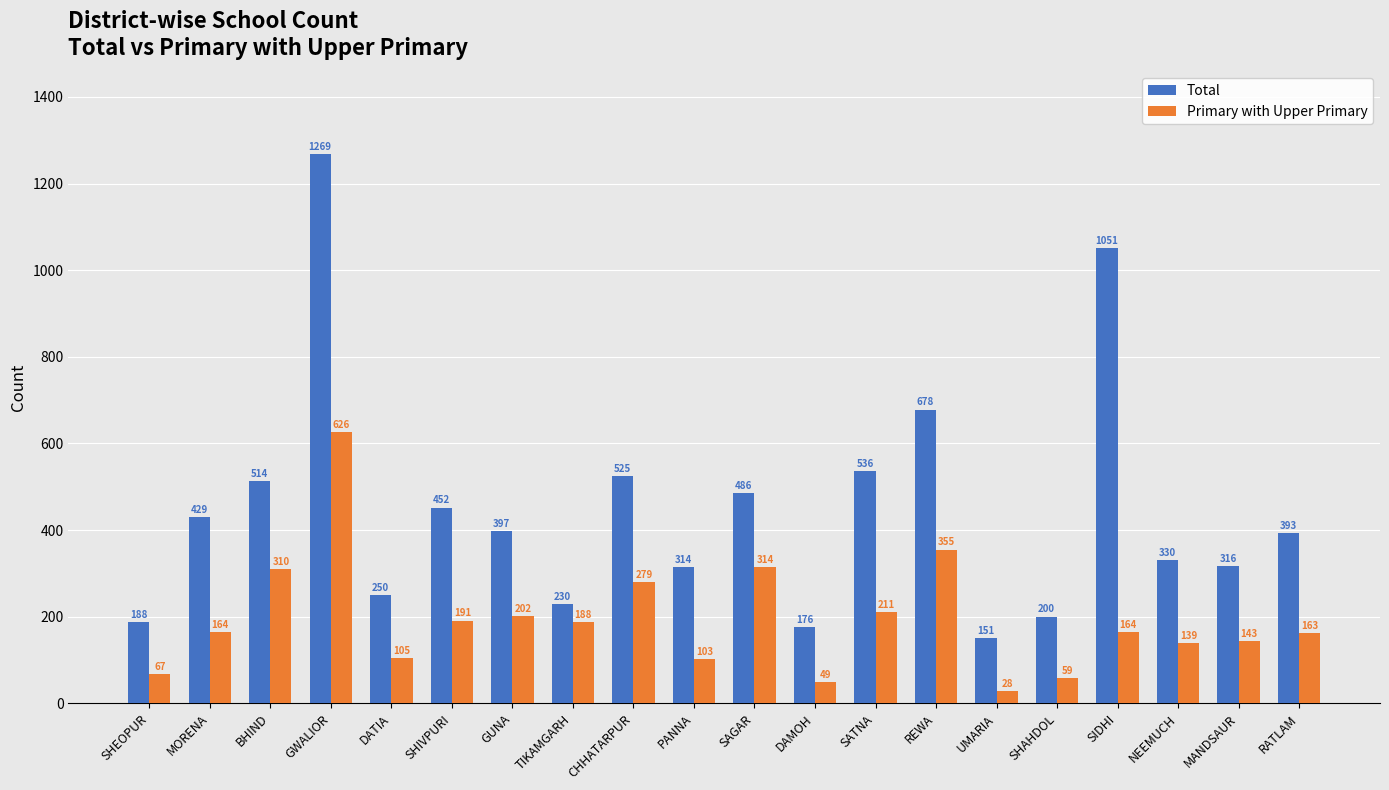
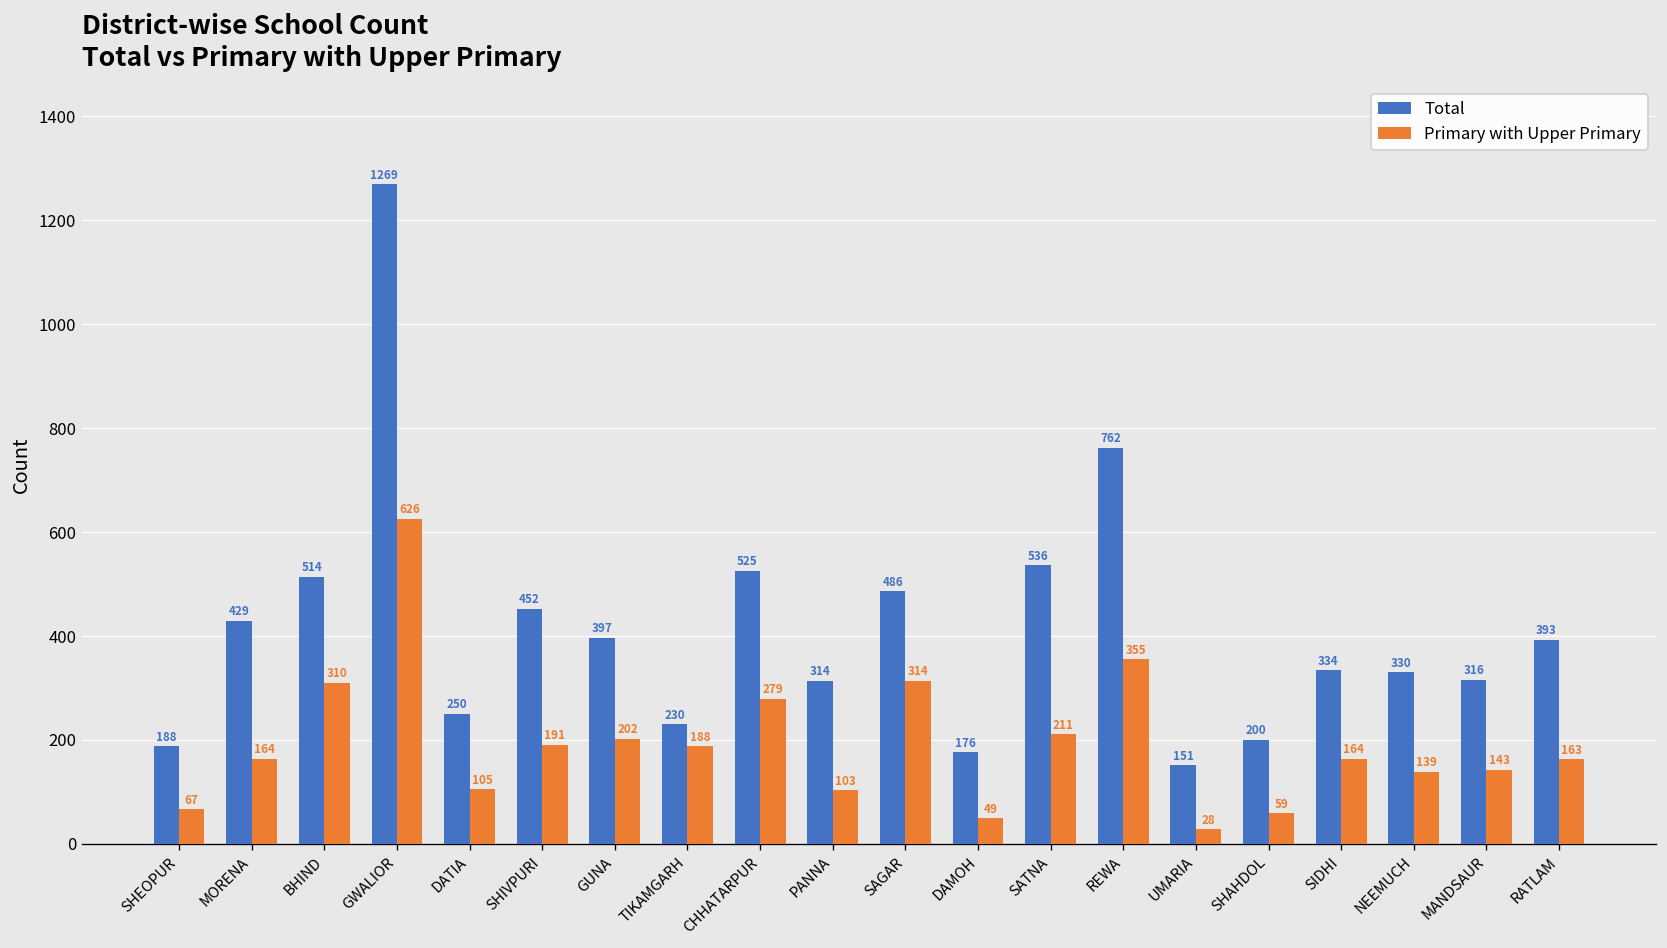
  {
    "Total": {
      "SHEOPUR": 188,
      "MORENA": 429,
      "BHIND": 514,
      "GWALIOR": 1269,
      "DATIA": 250,
      "SHIVPURI": 452,
      "GUNA": 397,
      "TIKAMGARH": 230,
      "CHHATARPUR": 525,
      "PANNA": 314,
      "SAGAR": 486,
      "DAMOH": 176,
      "SATNA": 536,
-     "REWA": 678,
+     "REWA": 762,
      "UMARIA": 151,
      "SHAHDOL": 200,
-     "SIDHI": 1051,
+     "SIDHI": 334,
      "NEEMUCH": 330,
      "MANDSAUR": 316,
      "RATLAM": 393
    },
    "Primary with Upper Primary": {
      "SHEOPUR": 67,
      "MORENA": 164,
      "BHIND": 310,
      "GWALIOR": 626,
      "DATIA": 105,
      "SHIVPURI": 191,
      "GUNA": 202,
      "TIKAMGARH": 188,
      "CHHATARPUR": 279,
      "PANNA": 103,
      "SAGAR": 314,
      "DAMOH": 49,
      "SATNA": 211,
      "REWA": 355,
      "UMARIA": 28,
      "SHAHDOL": 59,
      "SIDHI": 164,
      "NEEMUCH": 139,
      "MANDSAUR": 143,
      "RATLAM": 163
    }
  }
